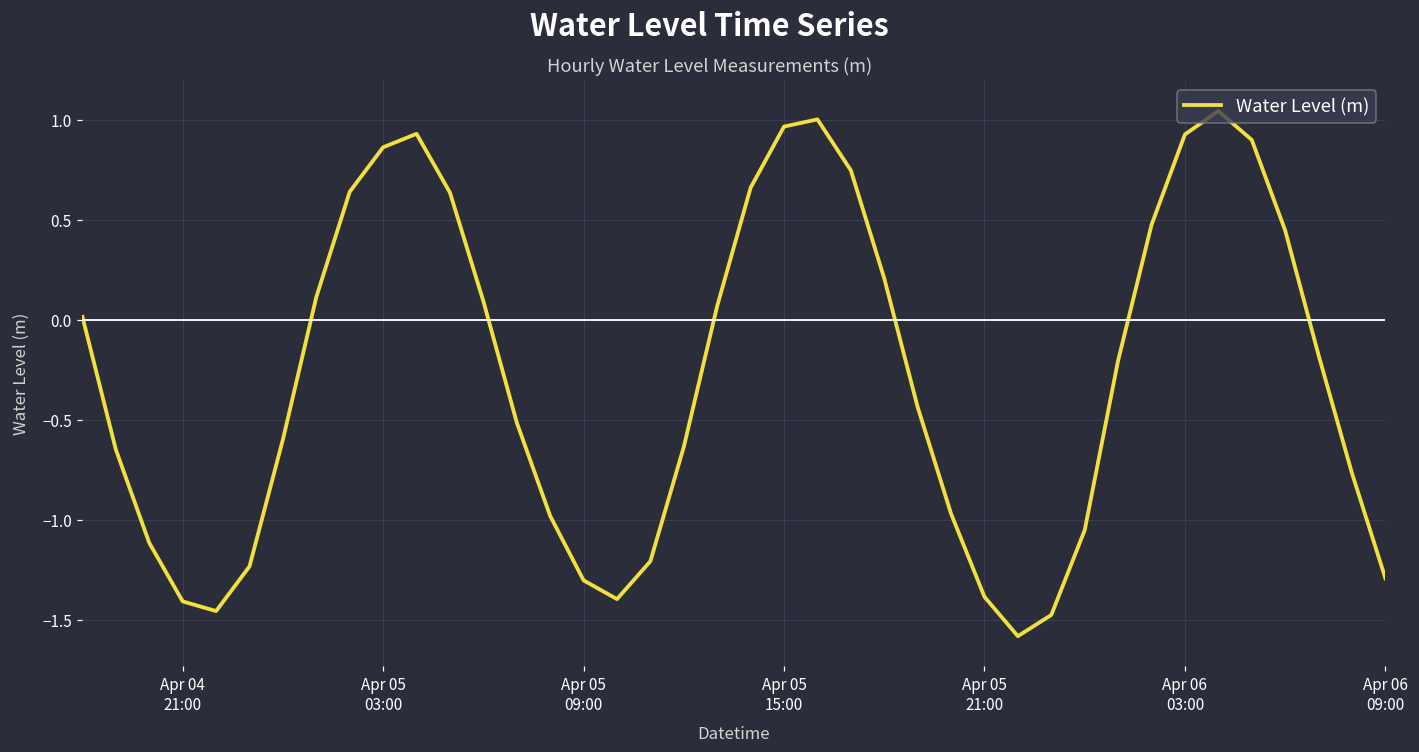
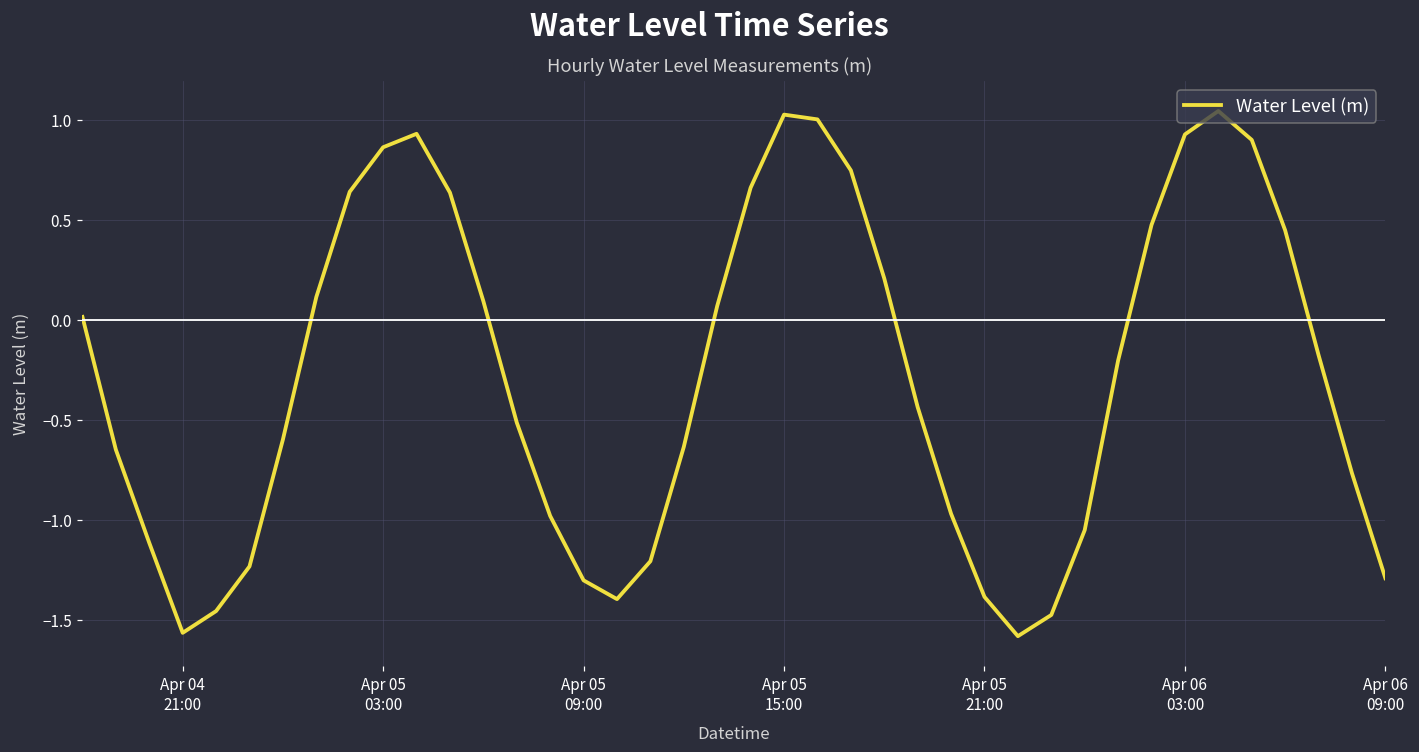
  {
-   "Apr 04 21:00": -1.41,
+   "Apr 04 21:00": -1.56,
    "Apr 05 03:00": 0.86,
    "Apr 05 09:00": -1.30,
-   "Apr 05 15:00": 0.97,
+   "Apr 05 15:00": 1.03,
    "Apr 05 21:00": -1.38,
    "Apr 06 03:00": 0.93,
    "Apr 06 09:00": -1.29
  }
